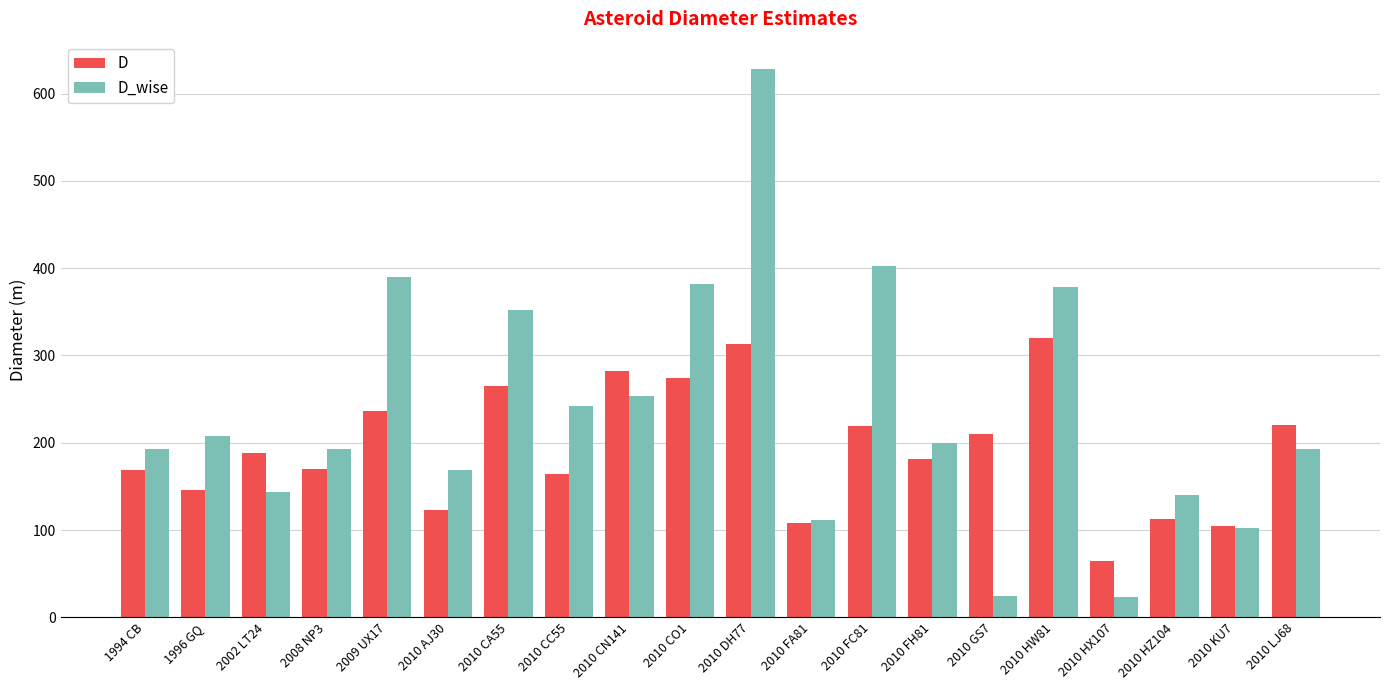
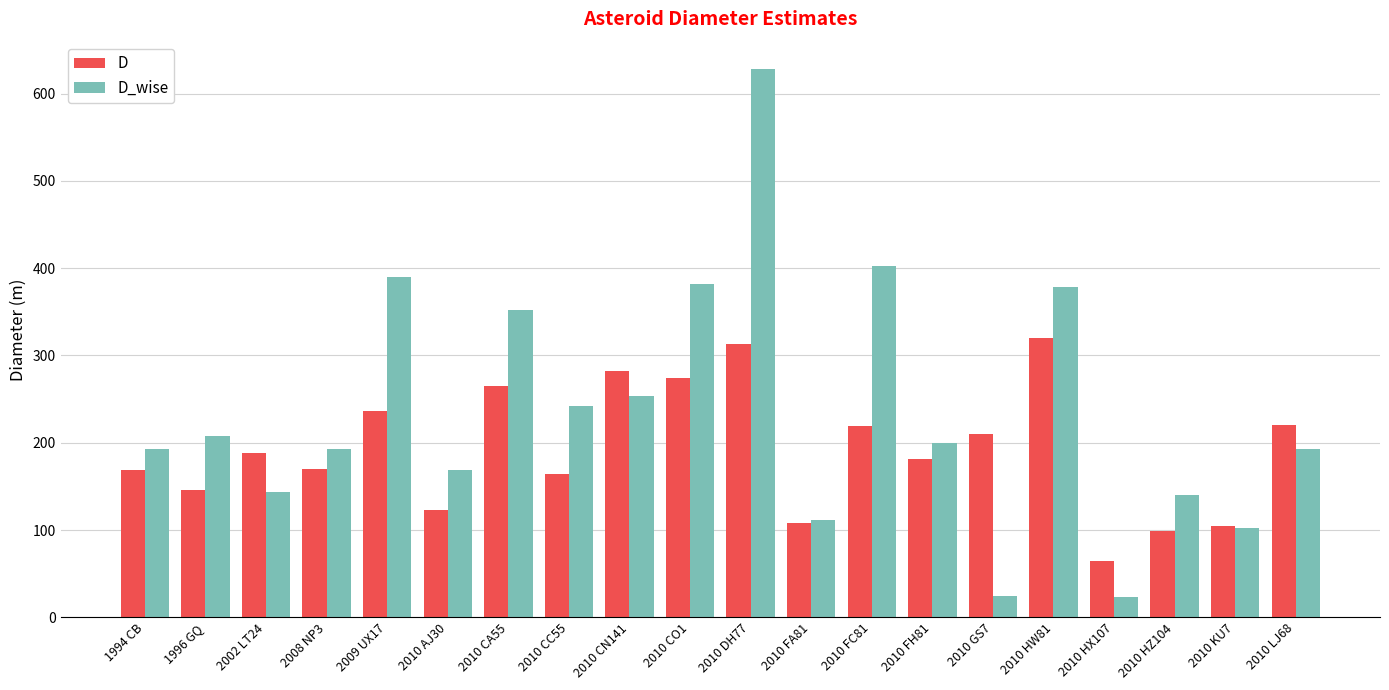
  {
    "D": {
      "1994 CB": 170,
      "1996 GQ": 150,
      "2002 LT24": 190,
      "2008 NP3": 170,
      "2009 UX17": 240,
      "2010 AJ30": 120,
      "2010 CA55": 260,
      "2010 CC55": 160,
      "2010 CN141": 280,
      "2010 CO1": 270,
      "2010 DH77": 310,
      "2010 FA81": 110,
      "2010 FC81": 220,
      "2010 FH81": 180,
      "2010 GS7": 210,
      "2010 HW81": 320,
      "2010 HX107": 60,
-     "2010 HZ104": 110,
+     "2010 HZ104": 100,
      "2010 KU7": 100,
      "2010 LJ68": 220
    },
    "D_wise": {
      "1994 CB": 190,
      "1996 GQ": 210,
      "2002 LT24": 140,
      "2008 NP3": 190,
      "2009 UX17": 390,
      "2010 AJ30": 170,
      "2010 CA55": 350,
      "2010 CC55": 240,
      "2010 CN141": 250,
      "2010 CO1": 380,
      "2010 DH77": 630,
      "2010 FA81": 110,
      "2010 FC81": 400,
      "2010 FH81": 200,
      "2010 GS7": 20,
      "2010 HW81": 380,
      "2010 HX107": 20,
      "2010 HZ104": 140,
      "2010 KU7": 100,
      "2010 LJ68": 190
    }
  }
